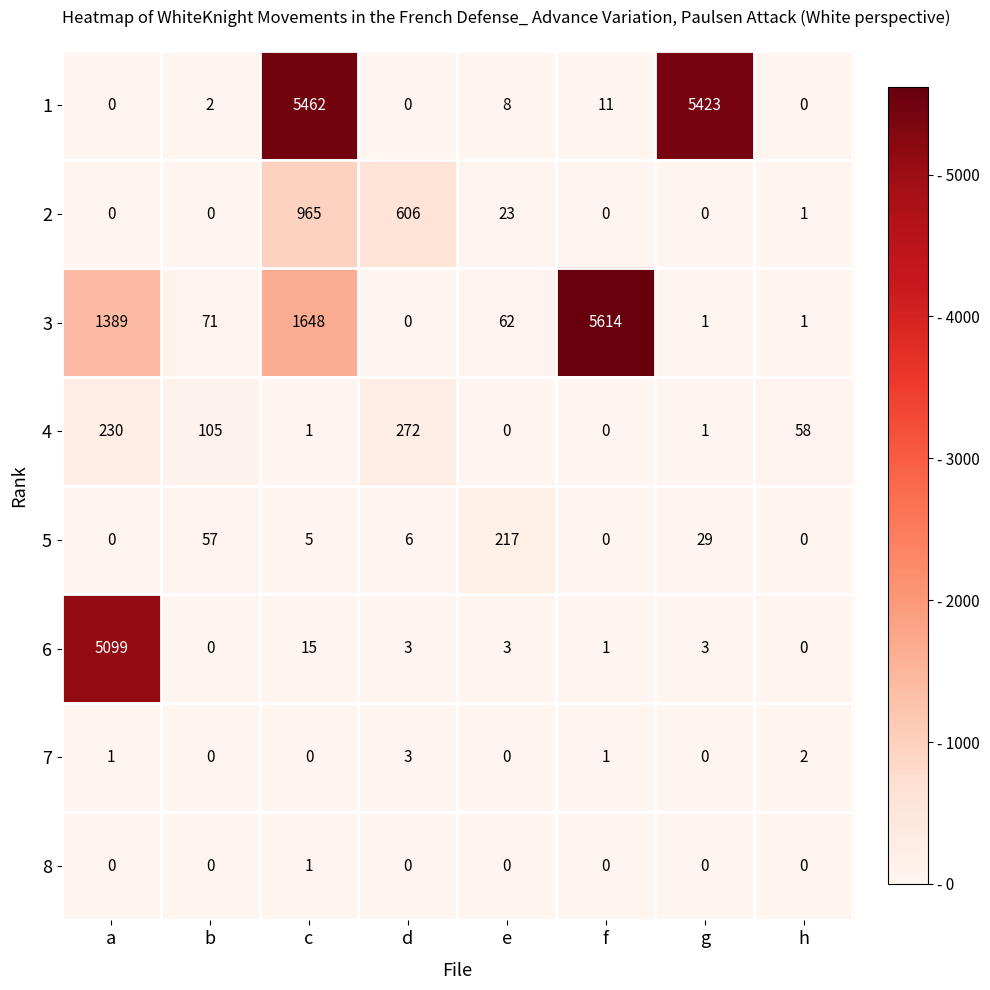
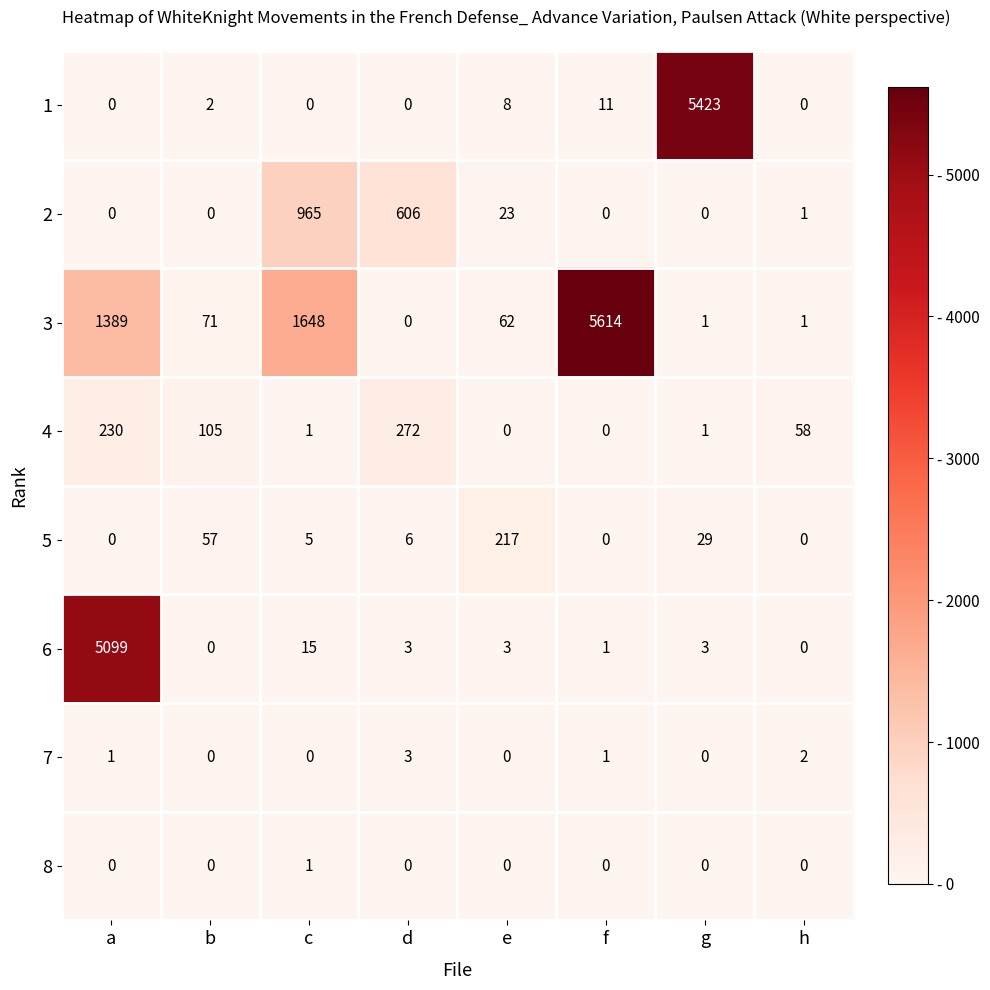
  {
    "1": {
      "a": 0,
      "b": 2,
-     "c": 5462,
+     "c": 0,
      "d": 0,
      "e": 8,
      "f": 11,
      "g": 5423,
      "h": 0
    },
    "2": {
      "a": 0,
      "b": 0,
      "c": 965,
      "d": 606,
      "e": 23,
      "f": 0,
      "g": 0,
      "h": 1
    },
    "3": {
      "a": 1389,
      "b": 71,
      "c": 1648,
      "d": 0,
      "e": 62,
      "f": 5614,
      "g": 1,
      "h": 1
    },
    "4": {
      "a": 230,
      "b": 105,
      "c": 1,
      "d": 272,
      "e": 0,
      "f": 0,
      "g": 1,
      "h": 58
    },
    "5": {
      "a": 0,
      "b": 57,
      "c": 5,
      "d": 6,
      "e": 217,
      "f": 0,
      "g": 29,
      "h": 0
    },
    "6": {
      "a": 5099,
      "b": 0,
      "c": 15,
      "d": 3,
      "e": 3,
      "f": 1,
      "g": 3,
      "h": 0
    },
    "7": {
      "a": 1,
      "b": 0,
      "c": 0,
      "d": 3,
      "e": 0,
      "f": 1,
      "g": 0,
      "h": 2
    },
    "8": {
      "a": 0,
      "b": 0,
      "c": 1,
      "d": 0,
      "e": 0,
      "f": 0,
      "g": 0,
      "h": 0
    }
  }
